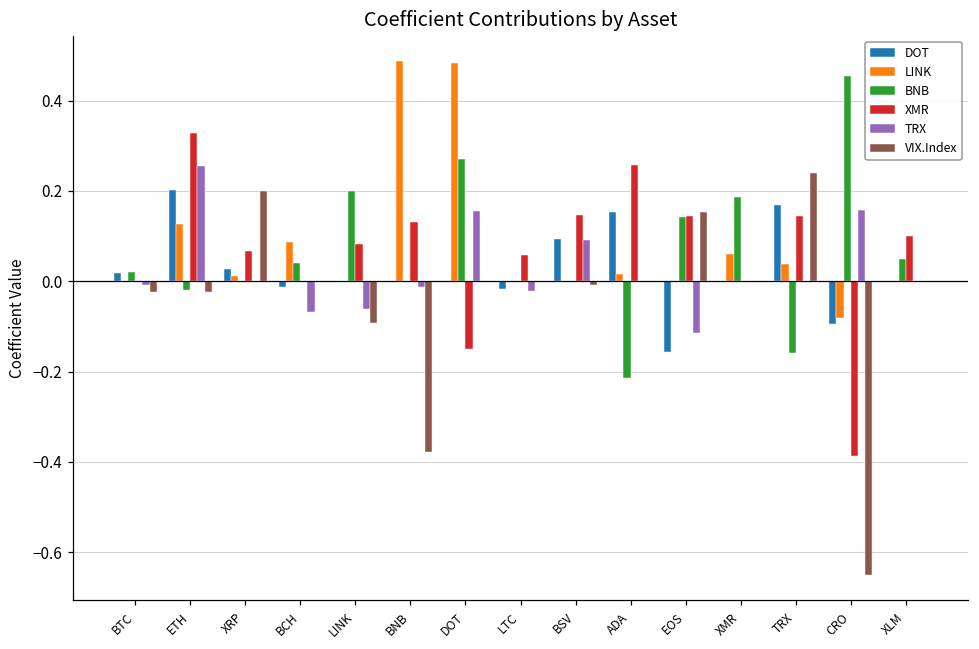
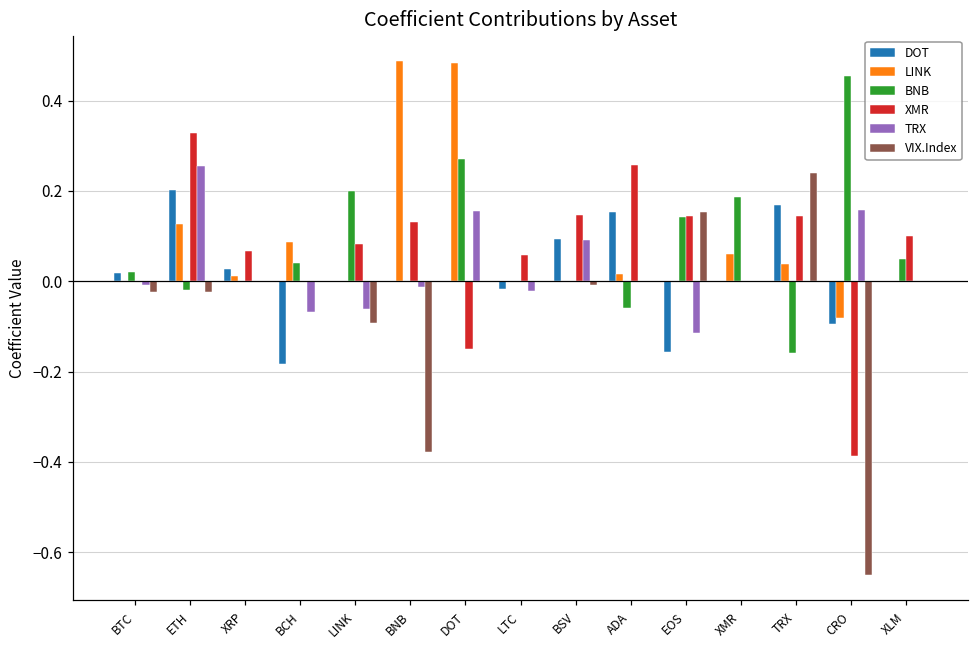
  {
    "DOT": {
      "BTC": 0.02,
      "ETH": 0.20,
      "XRP": 0.03,
-     "BCH": -0.01,
+     "BCH": -0.18,
      "LINK": 0.00,
      "DOT": 0.00,
      "LTC": -0.02,
      "BSV": 0.09,
      "ADA": 0.15,
      "EOS": -0.16,
      "XMR": 0.00,
      "TRX": 0.17,
      "CRO": -0.09,
      "XLM": 0.00
    },
    "LINK": {
      "BTC": 0.00,
      "ETH": 0.13,
      "XRP": 0.01,
      "BCH": 0.09,
      "LINK": 0.00,
      "BNB": 0.49,
      "DOT": 0.48,
      "LTC": 0.00,
      "BSV": 0.00,
      "ADA": 0.02,
      "EOS": 0.00,
      "XMR": 0.06,
      "TRX": 0.04,
      "CRO": -0.08,
      "XLM": 0.00
    },
    "BNB": {
      "BTC": 0.02,
      "ETH": -0.02,
      "XRP": 0.00,
      "BCH": 0.04,
      "LINK": 0.20,
      "BNB": 0.00,
      "DOT": 0.27,
      "LTC": 0.00,
      "BSV": 0.00,
-     "ADA": -0.21,
+     "ADA": -0.06,
      "EOS": 0.14,
      "XMR": 0.19,
      "TRX": -0.16,
      "CRO": 0.46,
      "XLM": 0.05
    },
    "XMR": {
      "BTC": 0.00,
      "ETH": 0.33,
      "XRP": 0.07,
      "BCH": 0.00,
      "LINK": 0.08,
      "BNB": 0.13,
      "DOT": -0.15,
      "LTC": 0.06,
      "BSV": 0.15,
      "ADA": 0.26,
      "EOS": 0.15,
      "XMR": 0.00,
      "TRX": 0.15,
      "CRO": -0.39,
      "XLM": 0.10
    },
    "TRX": {
      "BTC": -0.01,
      "ETH": 0.26,
      "XRP": 0.00,
      "BCH": -0.07,
      "LINK": -0.06,
      "BNB": -0.01,
      "DOT": 0.15,
      "LTC": -0.02,
      "BSV": 0.09,
      "ADA": 0.00,
      "EOS": -0.11,
      "XMR": 0.00,
      "TRX": 0.00,
      "CRO": 0.16,
      "XLM": 0.00
    },
    "VIX.Index": {
      "BTC": -0.02,
      "ETH": -0.02,
-     "XRP": 0.2,
+     "XRP": 0.0,
      "BCH": 0.0,
      "LINK": -0.09,
      "BNB": -0.38,
      "DOT": 0.0,
      "LTC": 0.0,
      "BSV": -0.01,
      "ADA": 0.0,
      "EOS": 0.15,
      "TRX": 0.24,
      "CRO": -0.65,
      "XLM": 0.0
    }
  }
